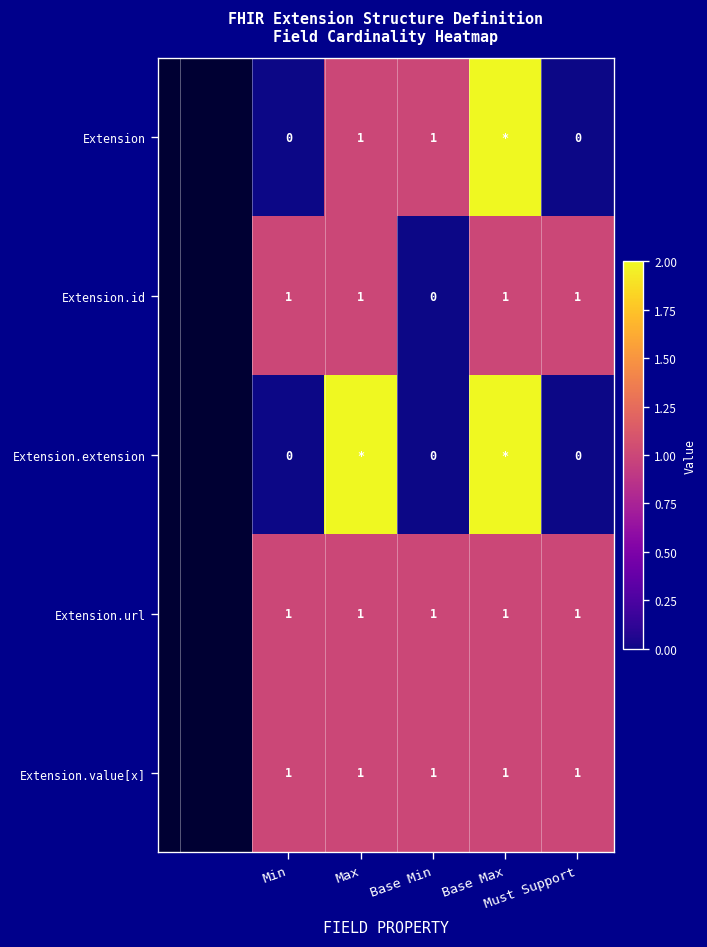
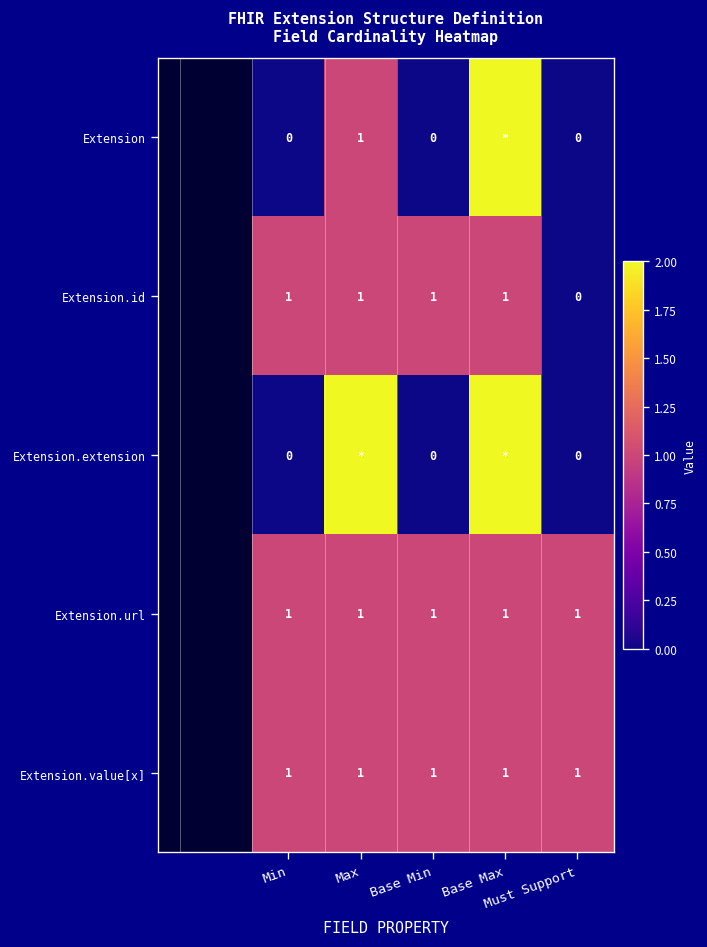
  {
    "Extension": {
      "Min": 0,
      "Max": 1,
-     "Base Min": 1,
+     "Base Min": 0,
      "Must Support": 0
    },
    "Extension.id": {
      "Min": 1,
      "Max": 1,
-     "Base Min": 0,
+     "Base Min": 1,
      "Base Max": 1,
-     "Must Support": 1
+     "Must Support": 0
    },
    "Extension.extension": {
      "Min": 0,
      "Base Min": 0,
      "Must Support": 0
    },
    "Extension.url": {
      "Min": 1,
      "Max": 1,
      "Base Min": 1,
      "Base Max": 1,
      "Must Support": 1
    },
    "Extension.value[x]": {
      "Min": 1,
      "Max": 1,
      "Base Min": 1,
      "Base Max": 1,
      "Must Support": 1
    }
  }
